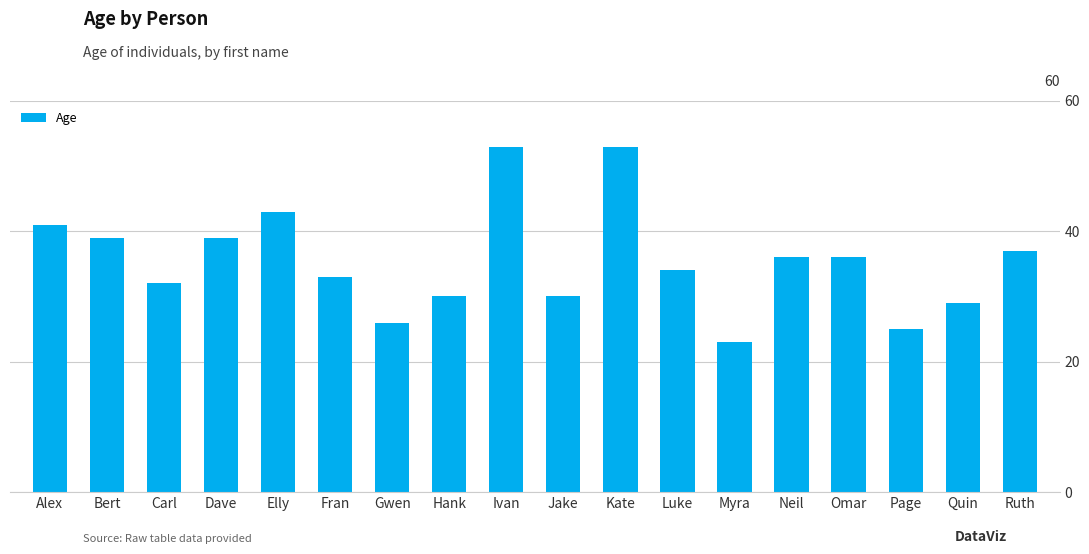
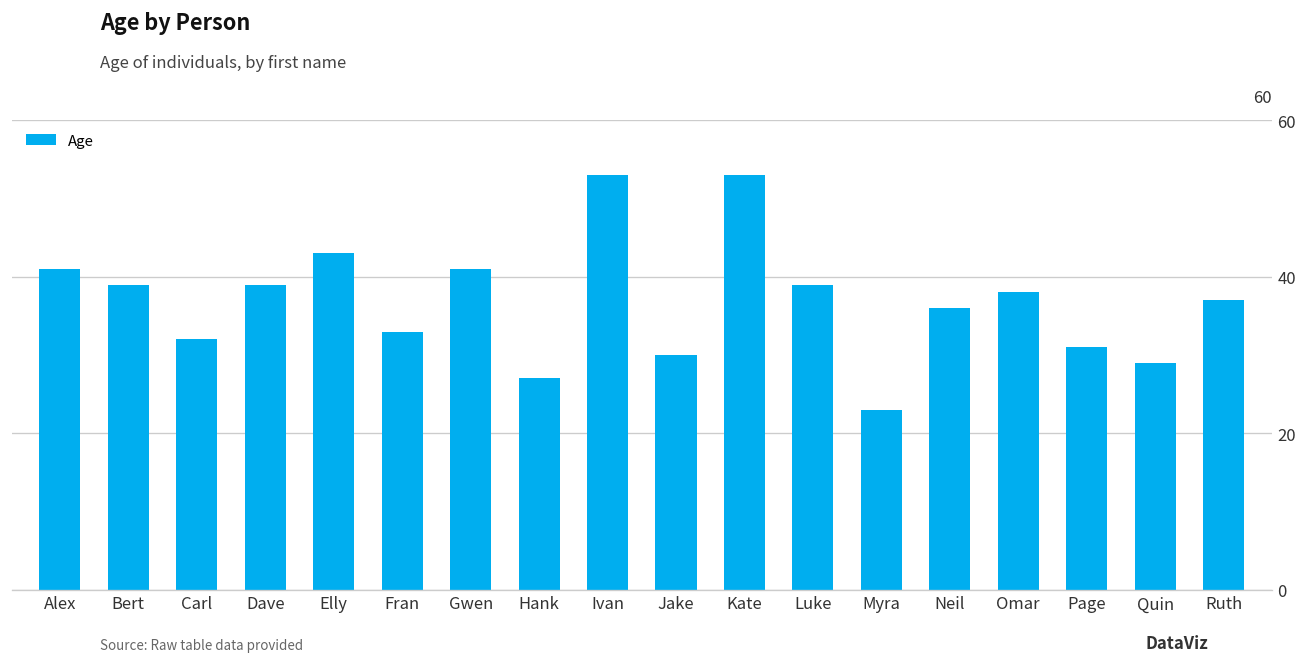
  {
    "Alex": 41,
    "Bert": 39,
    "Carl": 32,
    "Dave": 39,
    "Elly": 43,
    "Fran": 33,
-   "Gwen": 26,
-   "Hank": 30,
+   "Gwen": 41,
+   "Hank": 27,
    "Ivan": 53,
    "Jake": 30,
    "Kate": 53,
-   "Luke": 34,
+   "Luke": 39,
    "Myra": 23,
    "Neil": 36,
-   "Omar": 36,
-   "Page": 25,
+   "Omar": 38,
+   "Page": 31,
    "Quin": 29,
    "Ruth": 37
  }
